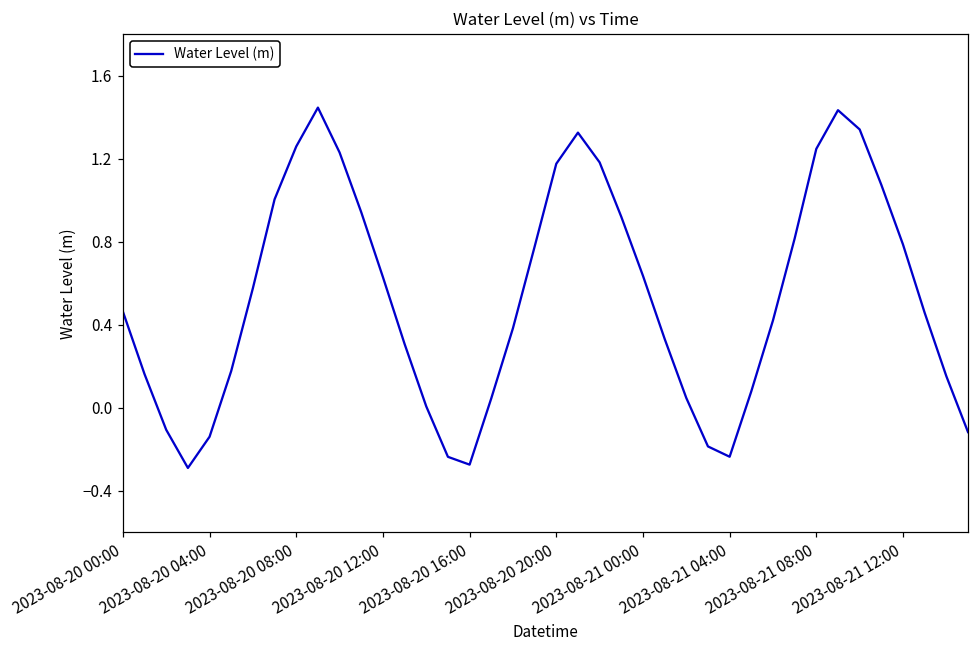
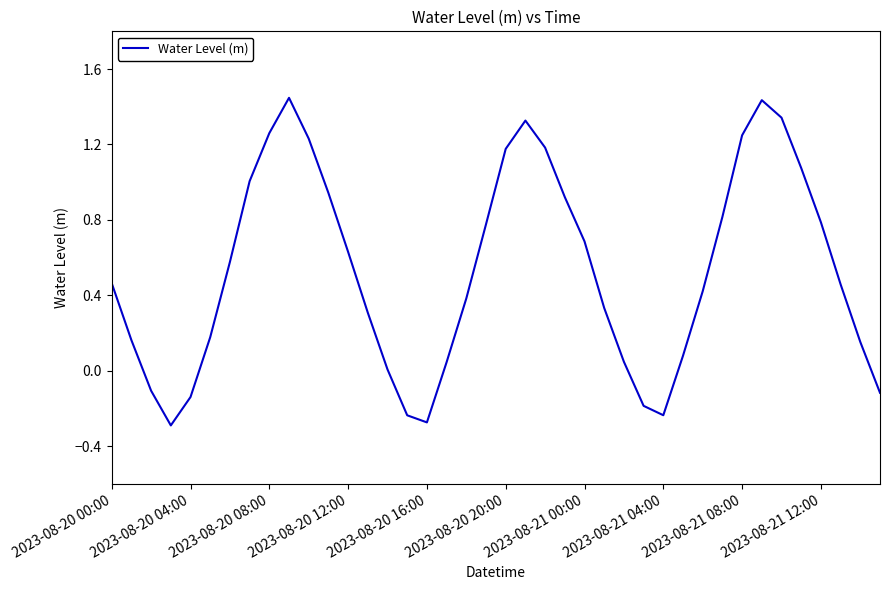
  {
    "2023-08-20 00:00": 0.46,
    "2023-08-20 04:00": -0.14,
    "2023-08-20 08:00": 1.26,
    "2023-08-20 12:00": 0.63,
    "2023-08-20 16:00": -0.27,
    "2023-08-20 20:00": 1.18,
-   "2023-08-21 00:00": 0.64,
+   "2023-08-21 00:00": 0.69,
    "2023-08-21 04:00": -0.24,
    "2023-08-21 08:00": 1.25,
    "2023-08-21 12:00": 0.79
  }
